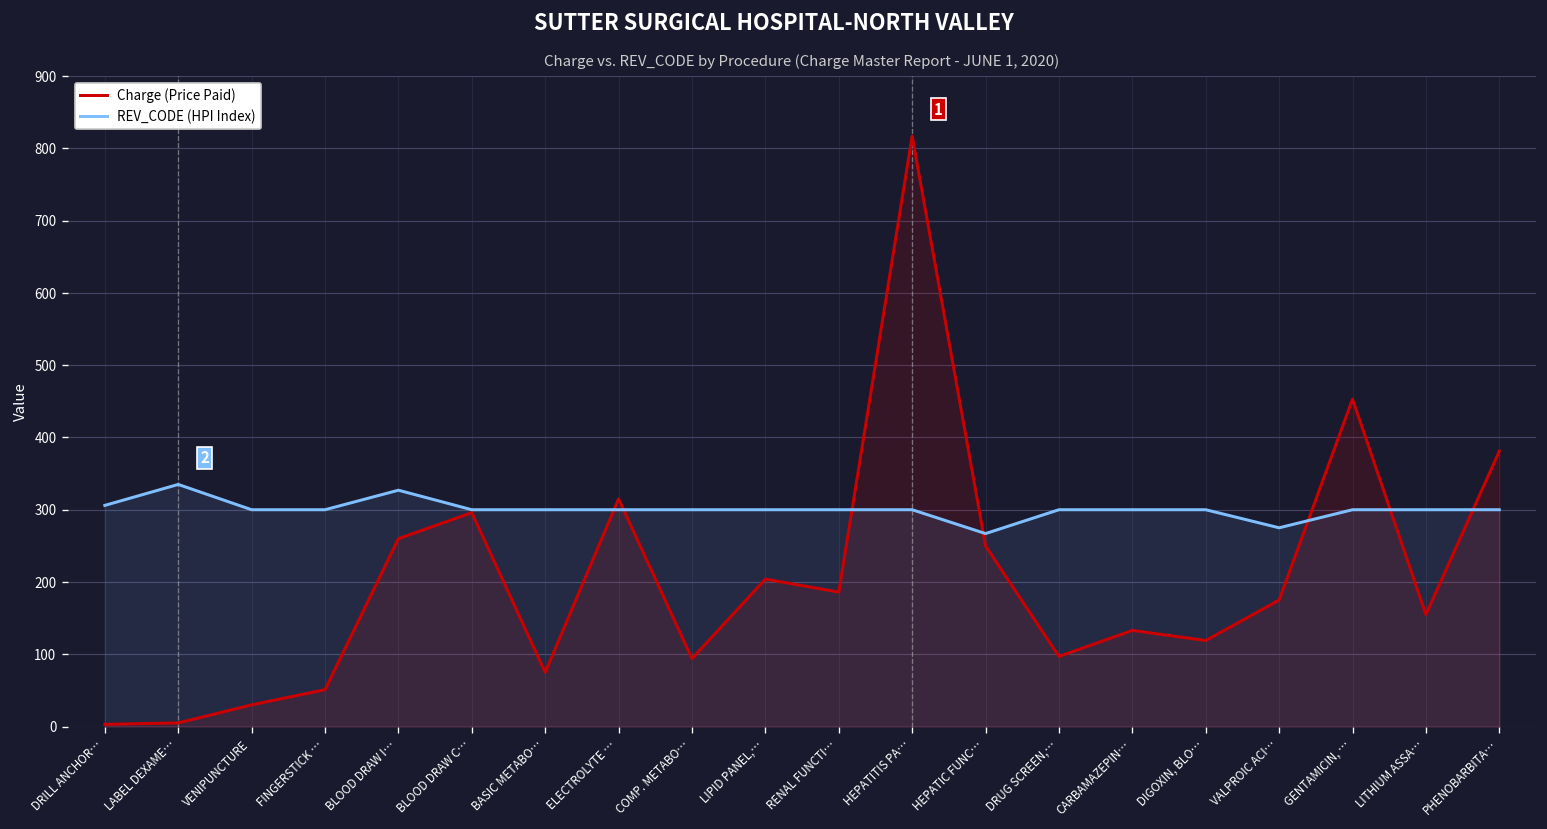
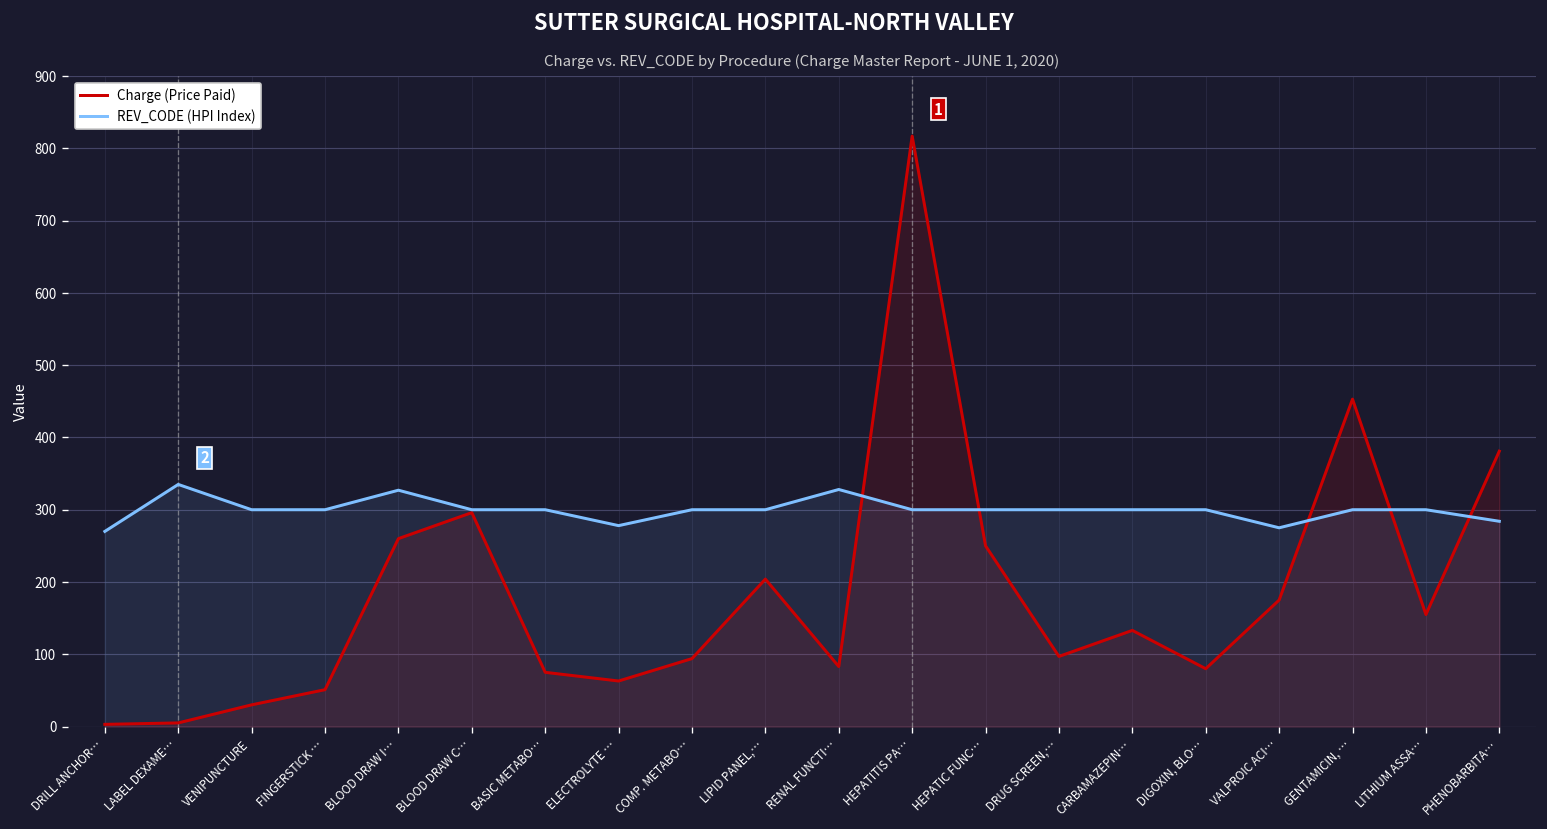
  {
    "Charge (Price Paid)": {
      "DRILL ANCHOR…": 0,
      "LABEL DEXAME…": 10,
      "VENIPUNCTURE": 30,
      "FINGERSTICK …": 50,
      "BLOOD DRAW I…": 260,
      "BASIC METABO…": 80,
-     "ELECTROLYTE …": 320,
+     "ELECTROLYTE …": 60,
      "COMP. METABO…": 90,
      "LIPID PANEL,…": 200,
-     "RENAL FUNCTI…": 190,
+     "RENAL FUNCTI…": 80,
      "HEPATIC FUNC…": 250,
      "DRUG SCREEN,…": 100,
      "CARBAMAZEPIN…": 130,
-     "DIGOXIN, BLO…": 120,
+     "DIGOXIN, BLO…": 80,
      "VALPROIC ACI…": 180,
      "GENTAMICIN, …": 450,
      "LITHIUM ASSA…": 160,
      "PHENOBARBITA…": 380
    },
    "REV_CODE (HPI Index)": {
-     "DRILL ANCHOR…": 310,
+     "DRILL ANCHOR…": 270,
      "VENIPUNCTURE": 300,
      "FINGERSTICK …": 300,
      "BLOOD DRAW I…": 330,
      "BASIC METABO…": 300,
-     "ELECTROLYTE …": 300,
+     "ELECTROLYTE …": 280,
      "COMP. METABO…": 300,
      "LIPID PANEL,…": 300,
-     "RENAL FUNCTI…": 300,
+     "RENAL FUNCTI…": 330,
      "HEPATITIS PA…": 300,
-     "HEPATIC FUNC…": 270,
+     "HEPATIC FUNC…": 300,
      "DRUG SCREEN,…": 300,
      "CARBAMAZEPIN…": 300,
      "DIGOXIN, BLO…": 300,
      "VALPROIC ACI…": 280,
      "GENTAMICIN, …": 300,
      "LITHIUM ASSA…": 300,
-     "PHENOBARBITA…": 300
+     "PHENOBARBITA…": 280
    }
  }
